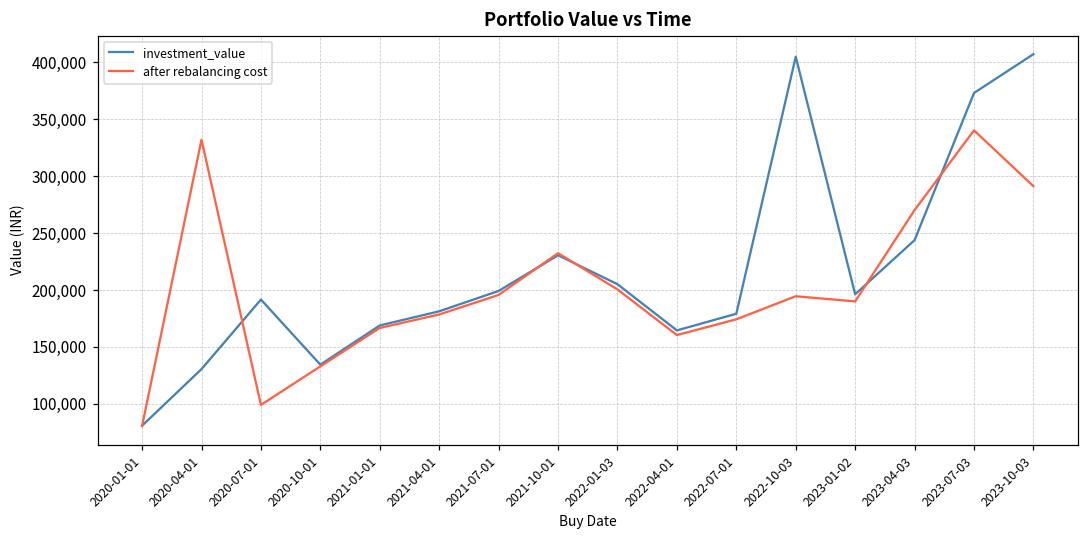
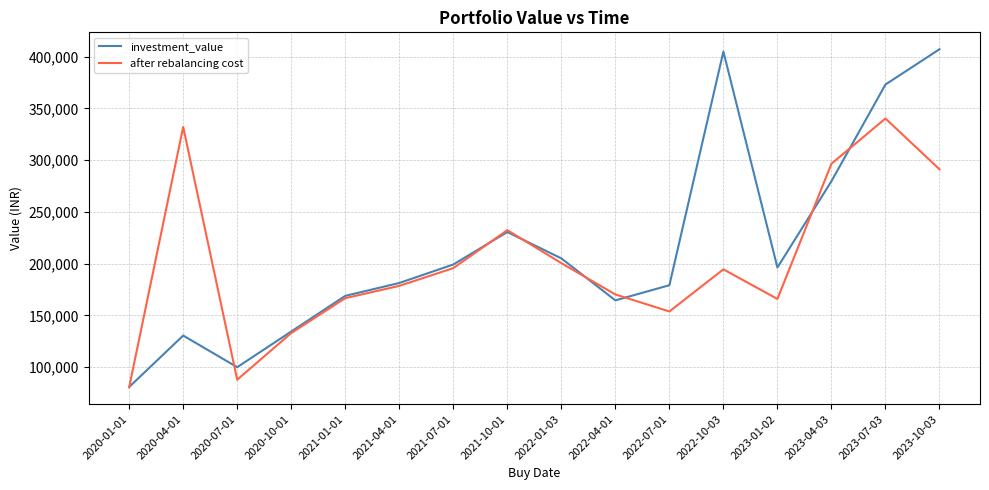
  {
    "investment_value": {
      "2020-04-01": "130,000",
-     "2020-07-01": "192,000",
+     "2020-07-01": "100,000",
      "2021-04-01": "181,000",
      "2021-07-01": "199,000",
      "2022-01-03": "205,000",
      "2022-04-01": "164,000",
      "2022-07-01": "179,000",
      "2022-10-03": "405,000",
      "2023-01-02": "196,000",
-     "2023-04-03": "244,000",
+     "2023-04-03": "280,000",
      "2023-07-03": "373,000",
      "2023-10-03": "407,000"
    },
    "after rebalancing cost": {
      "2020-04-01": "332,000",
-     "2020-07-01": "99,000",
+     "2020-07-01": "88,000",
      "2021-04-01": "178,000",
      "2021-07-01": "196,000",
      "2022-01-03": "200,000",
-     "2022-04-01": "160,000",
-     "2022-07-01": "174,000",
+     "2022-04-01": "170,000",
+     "2022-07-01": "154,000",
      "2022-10-03": "194,000",
-     "2023-01-02": "190,000",
-     "2023-04-03": "270,000",
+     "2023-01-02": "166,000",
+     "2023-04-03": "297,000",
      "2023-07-03": "340,000",
      "2023-10-03": "291,000"
    }
  }
